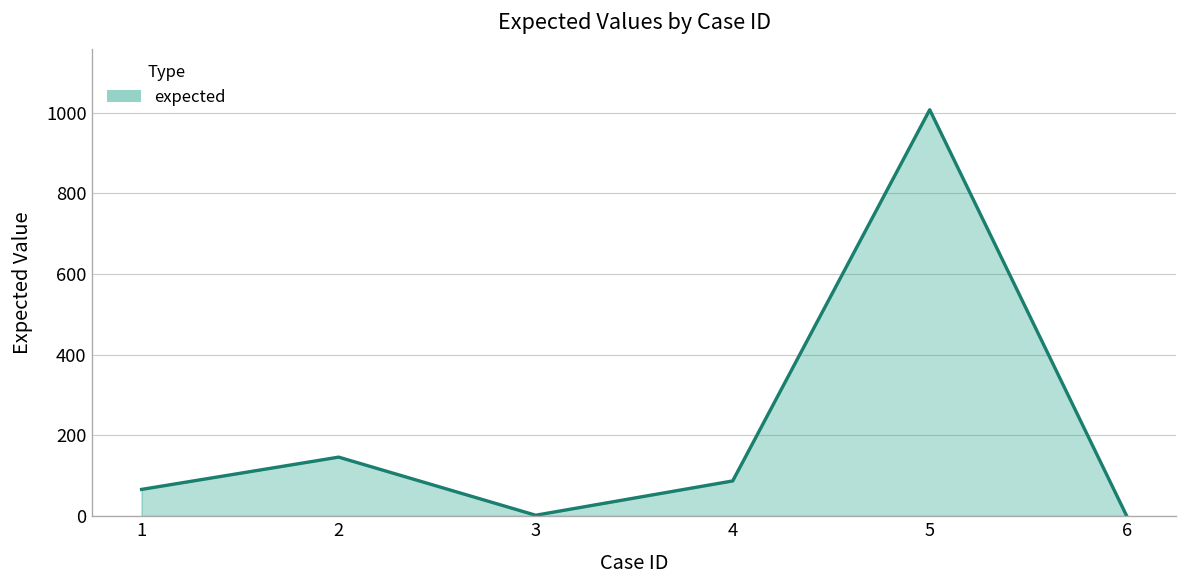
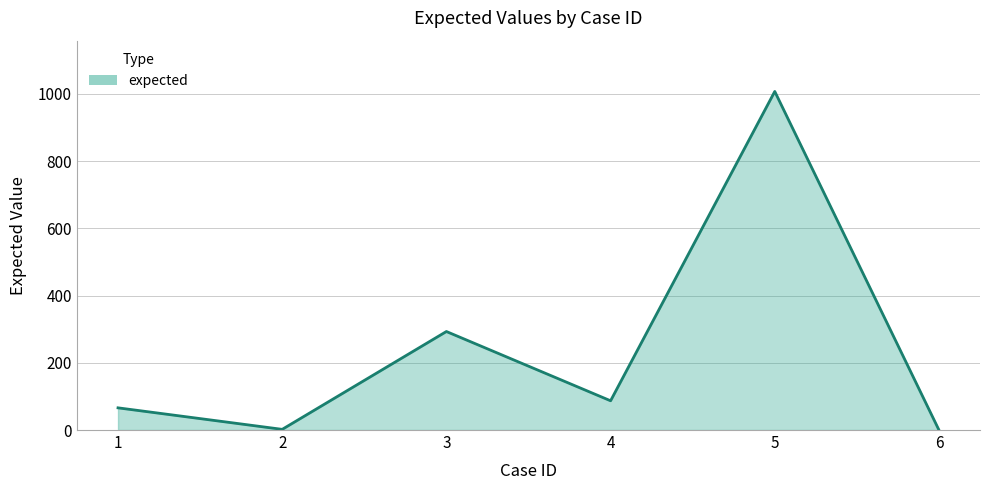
  {
    "1": 70,
-   "2": 150,
-   "3": 0,
+   "2": 0,
+   "3": 290,
    "4": 90,
    "5": 1010,
    "6": 0
  }
